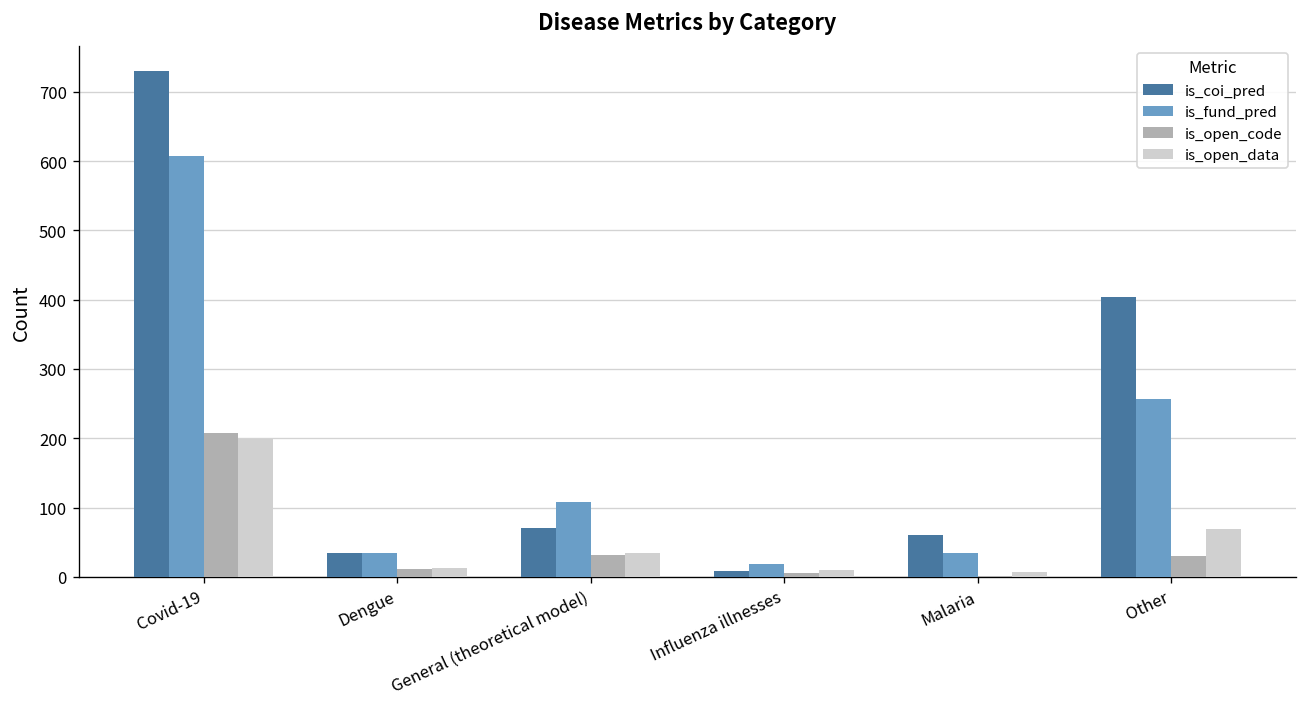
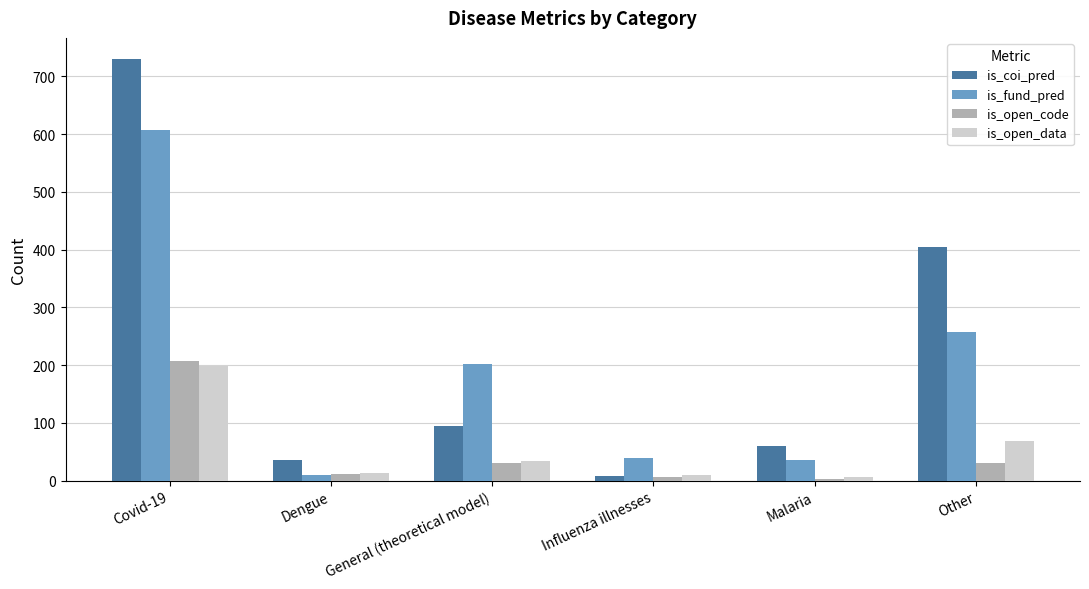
  {
    "is_coi_pred": {
      "Covid-19": 730,
      "Dengue": 40,
-     "General (theoretical model)": 70,
+     "General (theoretical model)": 90,
      "Influenza illnesses": 10,
      "Malaria": 60,
      "Other": 400
    },
    "is_fund_pred": {
      "Covid-19": 610,
-     "Dengue": 40,
-     "General (theoretical model)": 110,
-     "Influenza illnesses": 20,
+     "Dengue": 10,
+     "General (theoretical model)": 200,
+     "Influenza illnesses": 40,
      "Malaria": 40,
      "Other": 260
    }
  }
